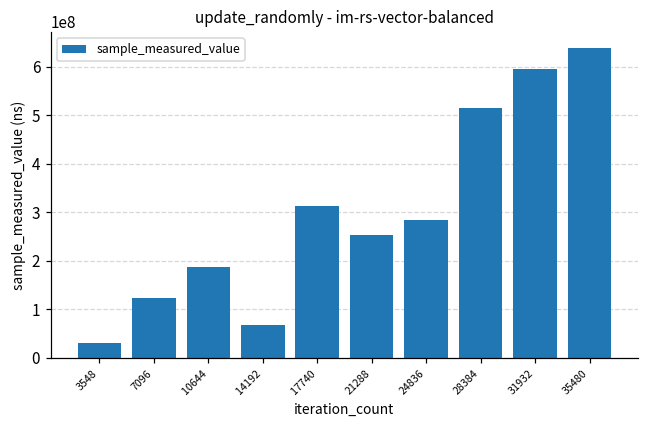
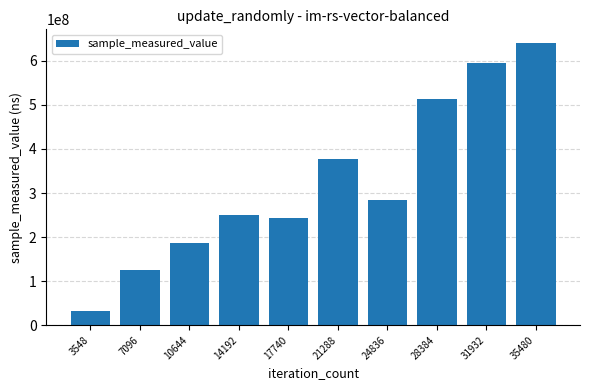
  {
    "3548": 30000000,
    "7096": 120000000,
    "10644": 190000000,
-   "14192": 70000000,
-   "17740": 310000000,
-   "21288": 250000000,
+   "14192": 250000000,
+   "17740": 240000000,
+   "21288": 380000000,
    "24836": 280000000,
    "28384": 510000000,
    "31932": 590000000,
    "35480": 640000000
  }
